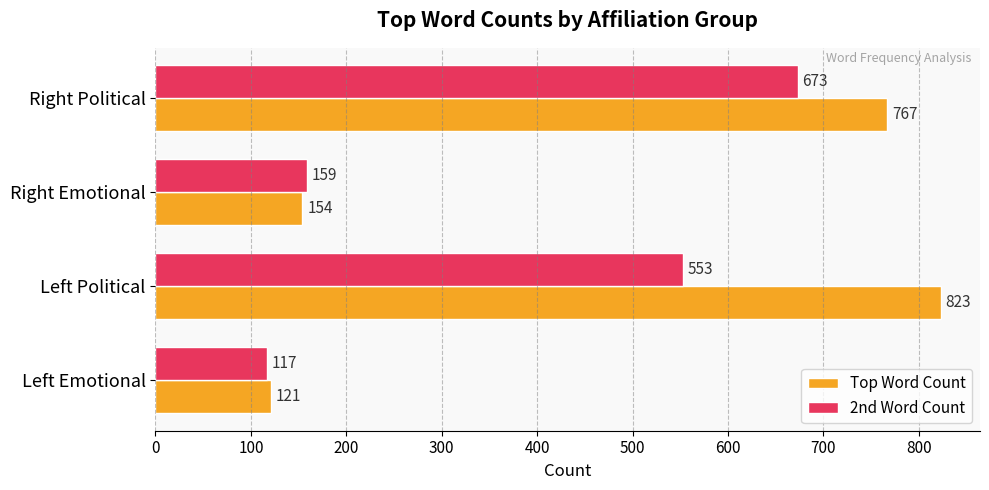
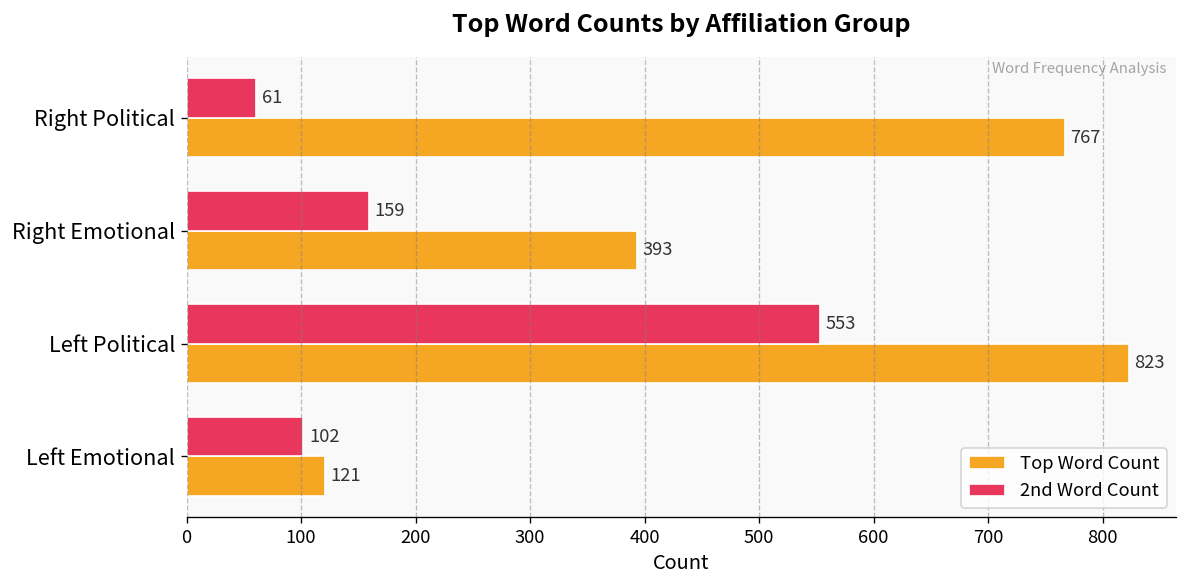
  {
    "Top Word Count": {
      "Right Political": 767,
-     "Right Emotional": 154,
+     "Right Emotional": 393,
      "Left Political": 823,
      "Left Emotional": 121
    },
    "2nd Word Count": {
-     "Right Political": 673,
+     "Right Political": 61,
      "Right Emotional": 159,
      "Left Political": 553,
-     "Left Emotional": 117
+     "Left Emotional": 102
    }
  }
